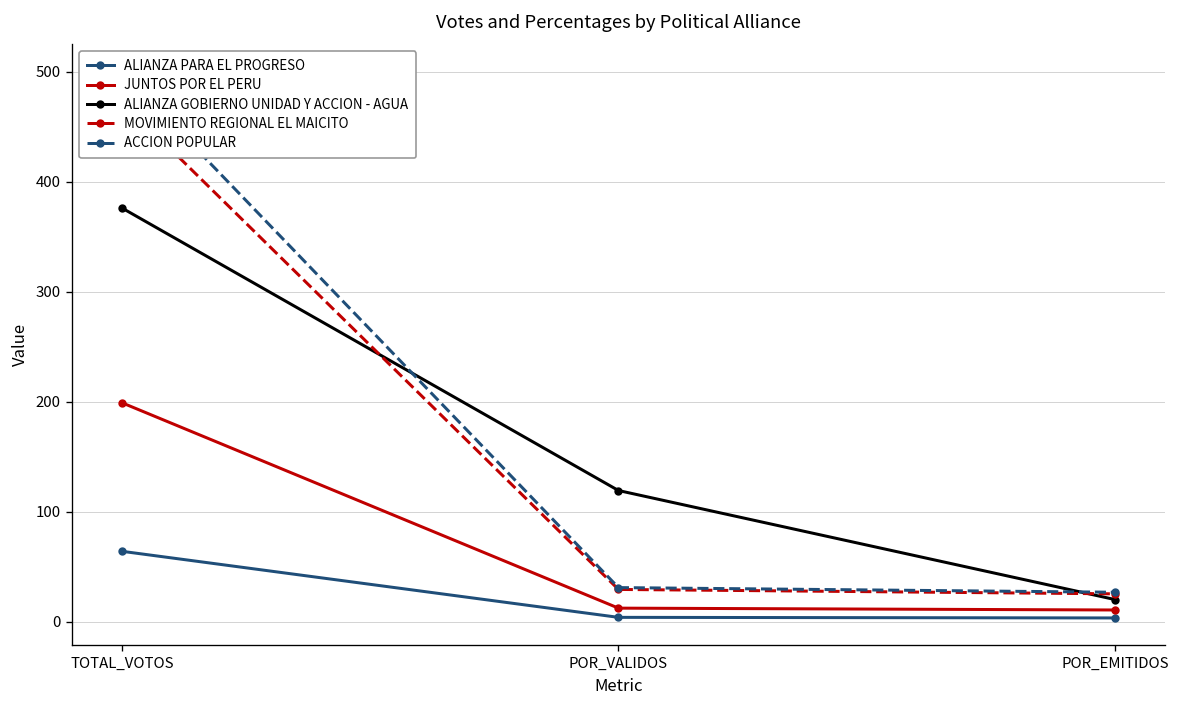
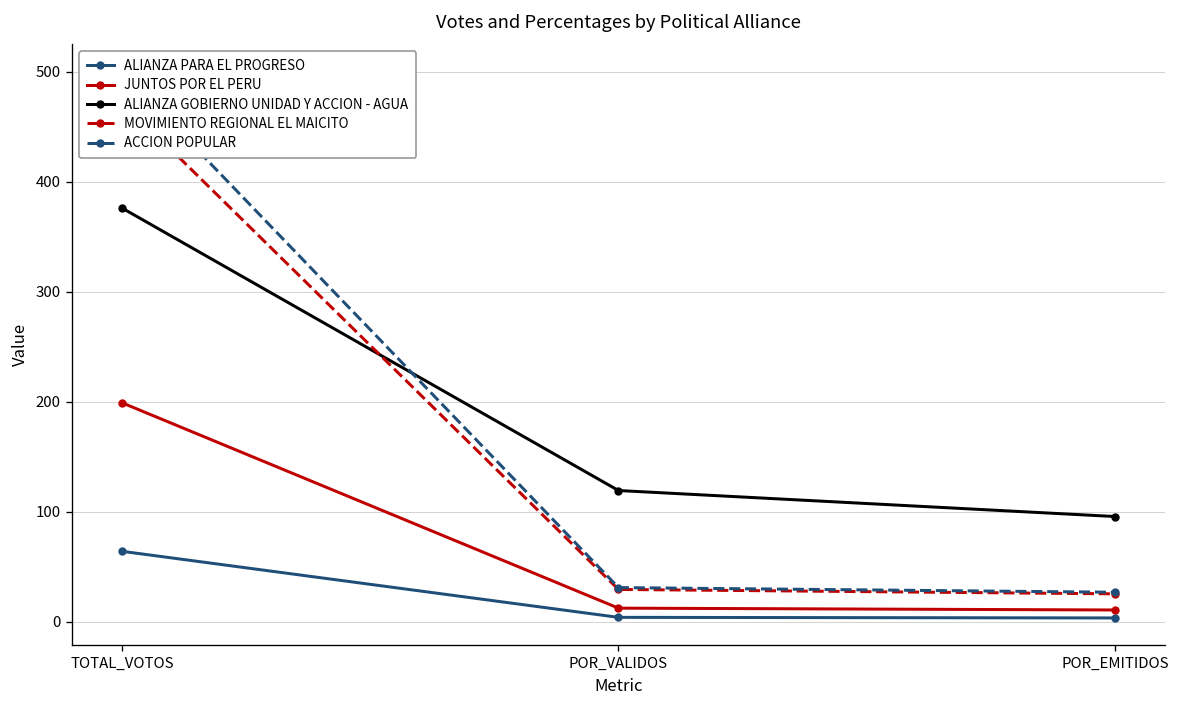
  {
    "ALIANZA GOBIERNO UNIDAD Y ACCION - AGUA": {
      "TOTAL_VOTOS": 380,
      "POR_VALIDOS": 120,
-     "POR_EMITIDOS": 20
+     "POR_EMITIDOS": 100
    }
  }
